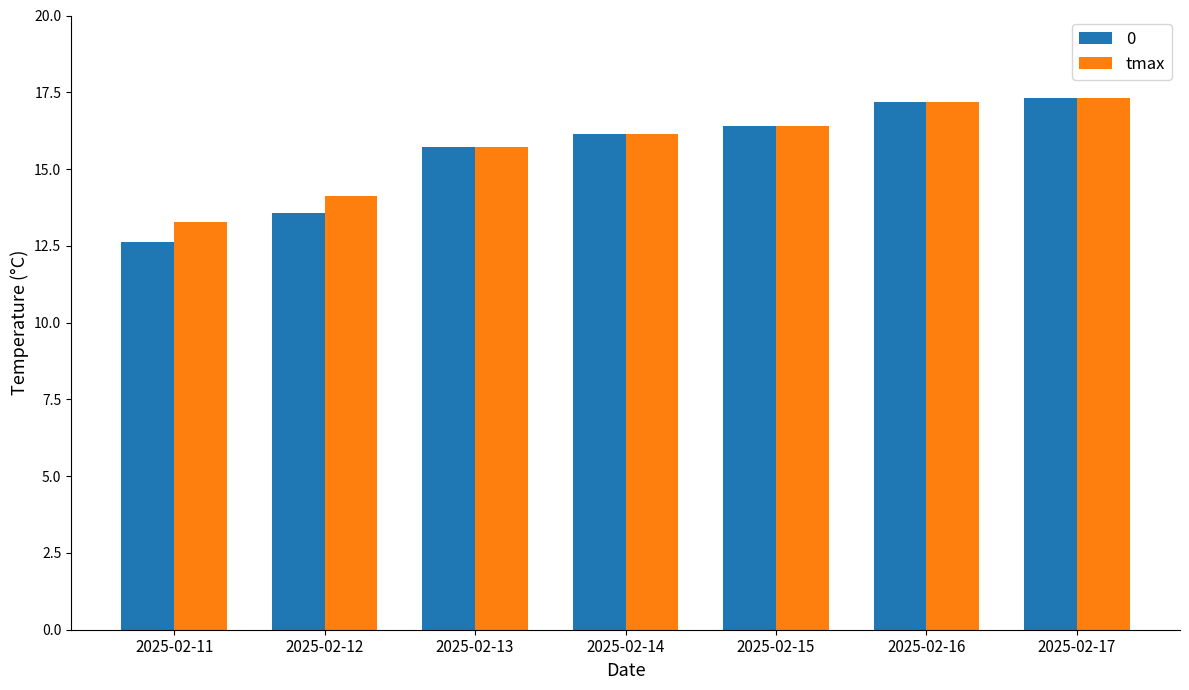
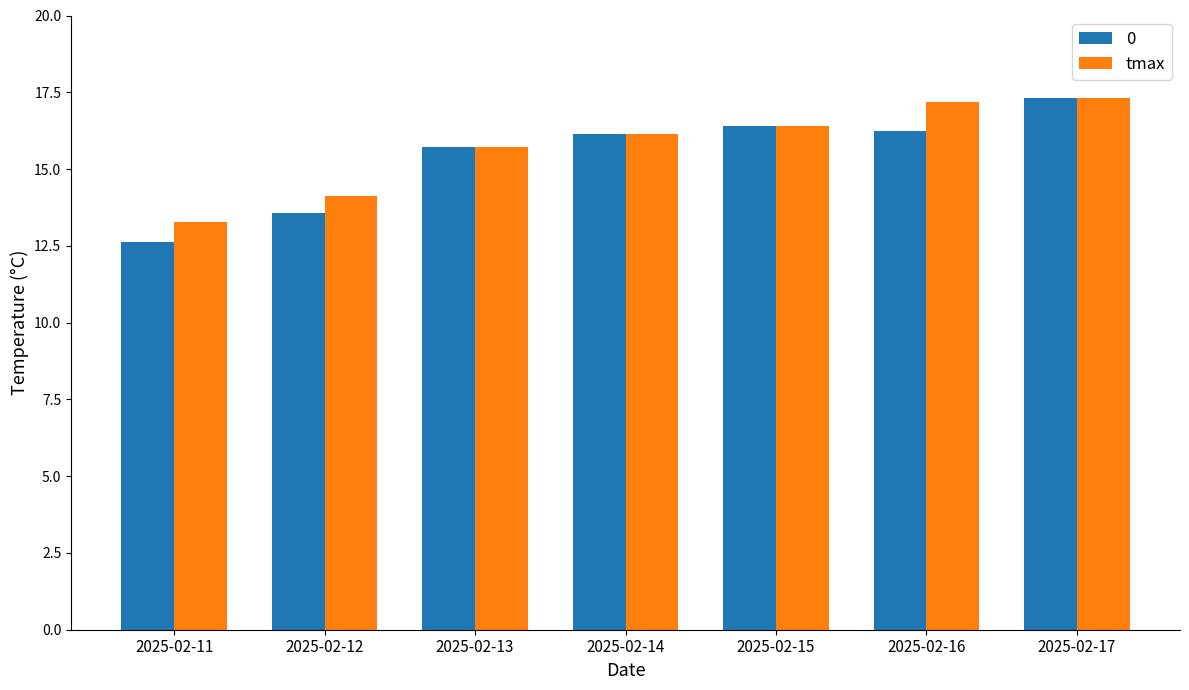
  {
    "0": {
      "2025-02-11": 12.6,
      "2025-02-12": 13.6,
      "2025-02-13": 15.7,
      "2025-02-14": 16.1,
      "2025-02-15": 16.4,
-     "2025-02-16": 17.2,
+     "2025-02-16": 16.2,
      "2025-02-17": 17.3
    },
    "tmax": {
      "2025-02-11": 13.3,
      "2025-02-12": 14.1,
      "2025-02-13": 15.7,
      "2025-02-14": 16.1,
      "2025-02-15": 16.4,
      "2025-02-16": 17.2,
      "2025-02-17": 17.3
    }
  }
